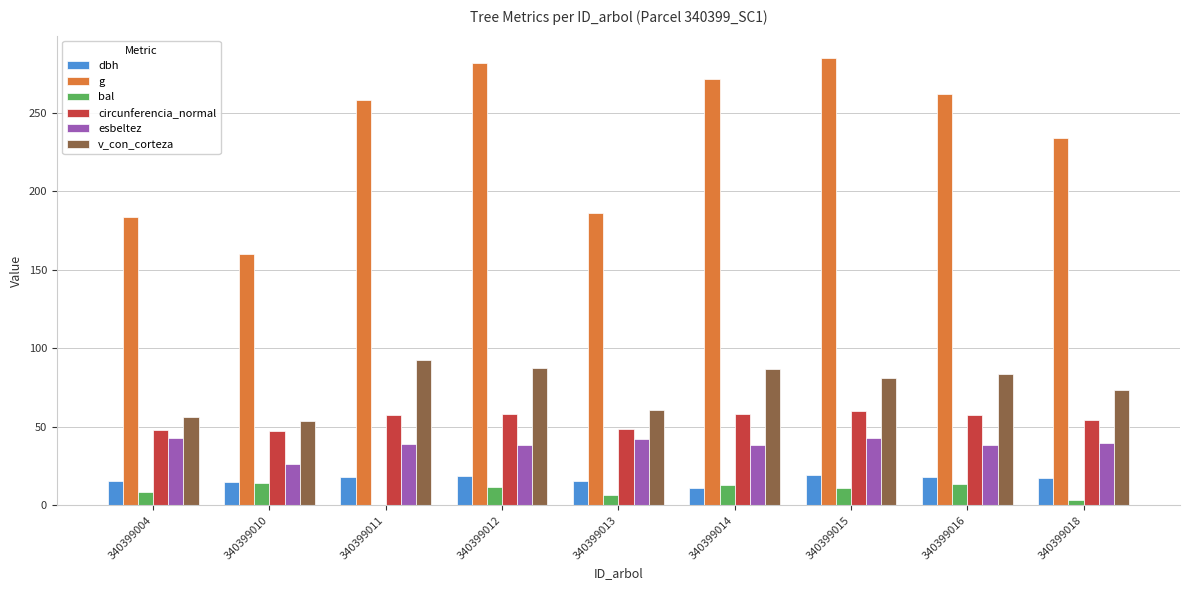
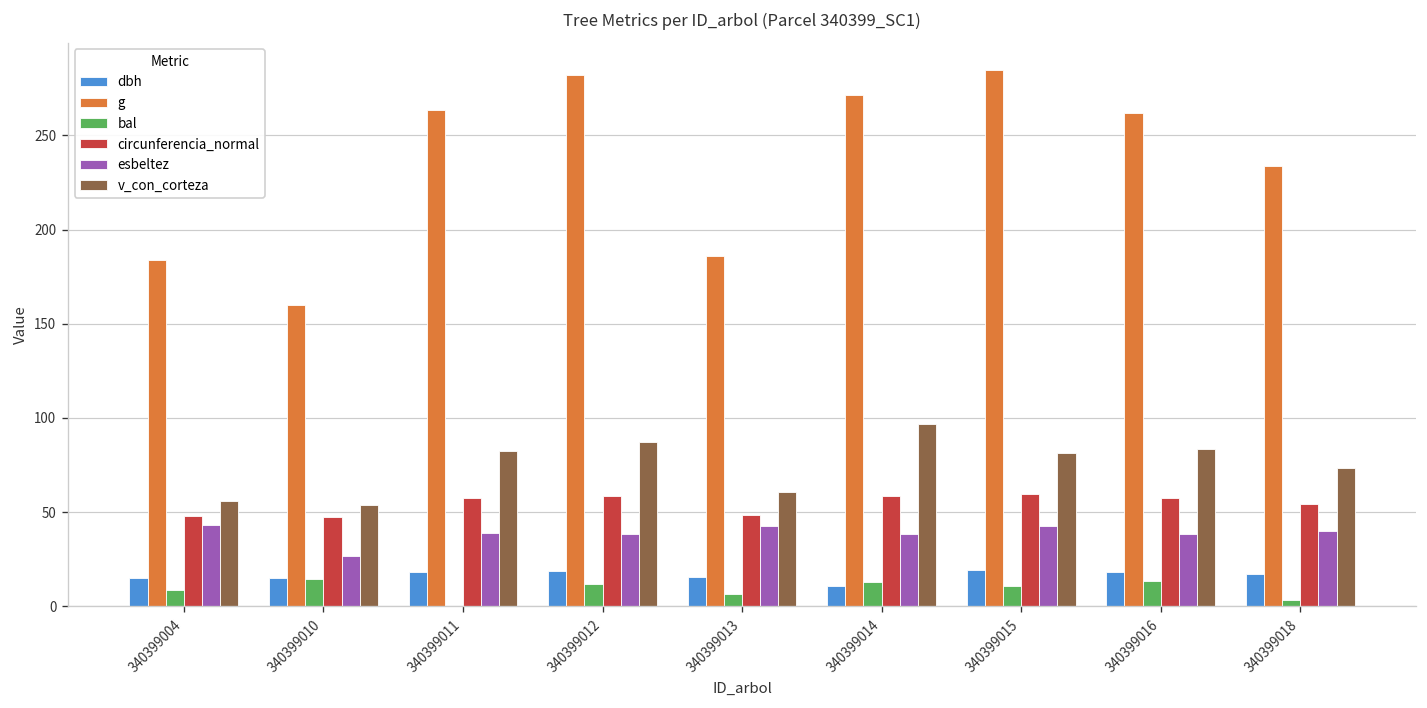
  {
    "dbh": {
      "340399004": 15,
      "340399010": 15,
      "340399011": 18,
      "340399012": 19,
      "340399013": 15,
      "340399014": 11,
      "340399015": 19,
      "340399016": 18,
      "340399018": 17
    },
    "g": {
      "340399004": 184,
      "340399010": 160,
-     "340399011": 258,
+     "340399011": 264,
      "340399012": 282,
      "340399013": 186,
      "340399014": 272,
      "340399015": 285,
      "340399016": 262,
      "340399018": 234
    },
    "bal": {
      "340399004": 9,
      "340399010": 15,
      "340399011": 0,
      "340399012": 12,
      "340399013": 6,
      "340399014": 13,
      "340399015": 11,
      "340399016": 14,
      "340399018": 3
    },
    "circunferencia_normal": {
      "340399004": 48,
      "340399010": 47,
      "340399011": 58,
      "340399012": 58,
      "340399013": 48,
      "340399014": 58,
      "340399015": 60,
      "340399016": 57,
      "340399018": 54
    },
    "esbeltez": {
      "340399004": 43,
      "340399010": 27,
      "340399011": 39,
      "340399012": 38,
      "340399013": 42,
      "340399014": 38,
      "340399015": 43,
      "340399016": 39,
      "340399018": 40
    },
    "v_con_corteza": {
      "340399004": 56,
      "340399010": 54,
-     "340399011": 92,
+     "340399011": 83,
      "340399012": 87,
      "340399013": 61,
-     "340399014": 87,
+     "340399014": 97,
      "340399015": 81,
      "340399016": 84,
      "340399018": 74
    }
  }
